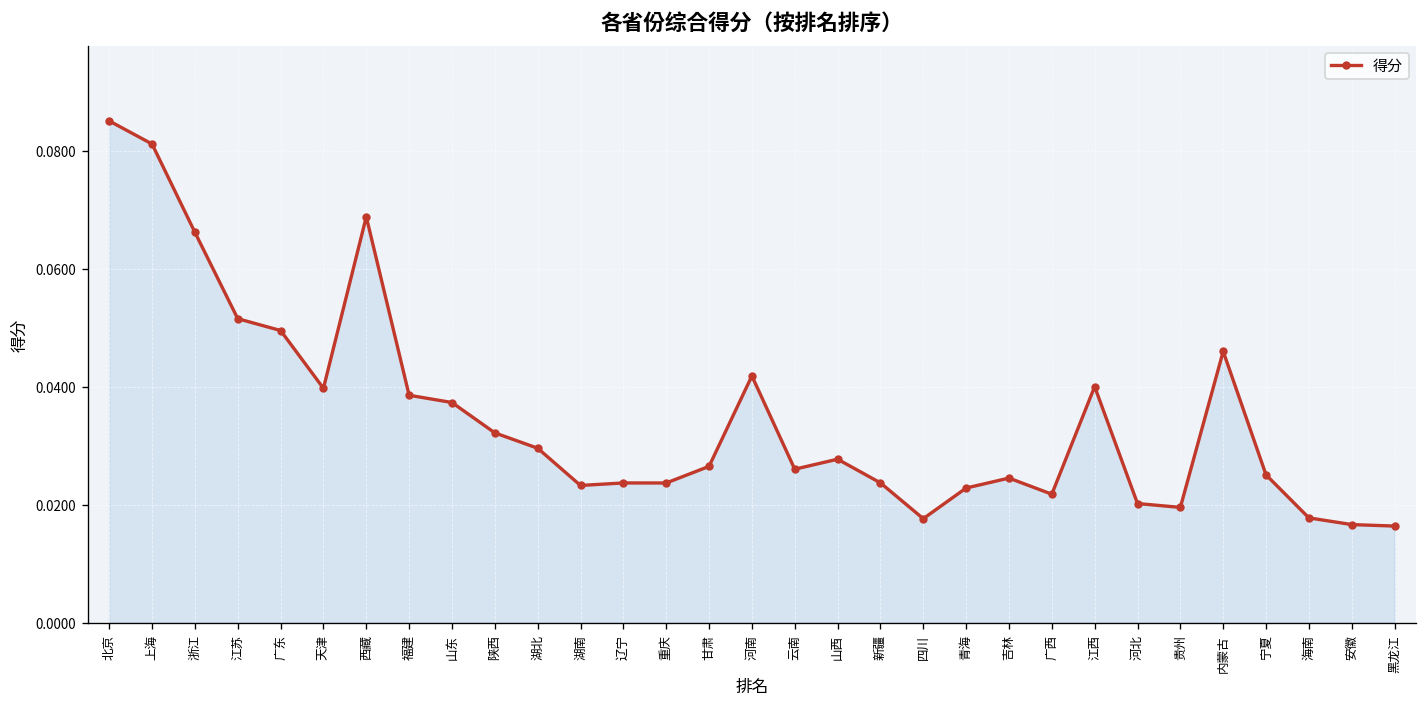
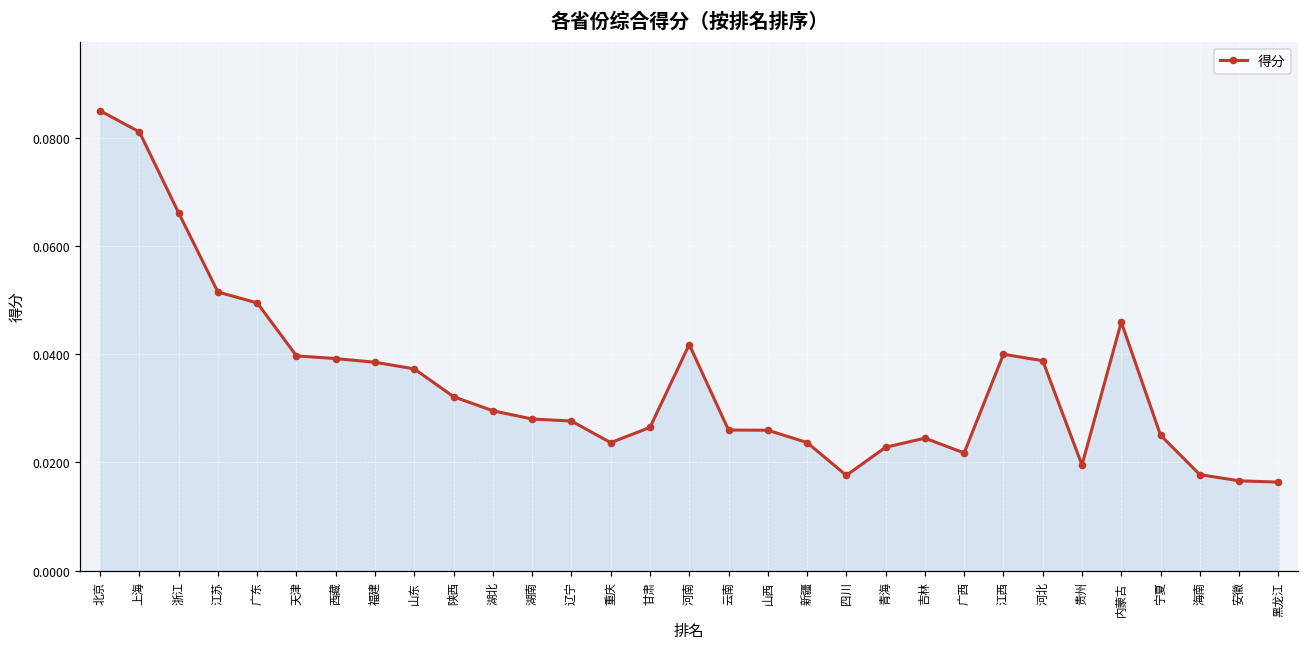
  {
    "北京": 0.085,
    "上海": 0.081,
    "浙江": 0.066,
    "江苏": 0.052,
    "广东": 0.050,
    "天津": 0.040,
-   "西藏": 0.069,
+   "西藏": 0.039,
    "福建": 0.039,
    "山东": 0.037,
    "陕西": 0.032,
    "湖北": 0.030,
-   "湖南": 0.023,
-   "辽宁": 0.024,
+   "湖南": 0.028,
+   "辽宁": 0.028,
    "重庆": 0.024,
    "甘肃": 0.026,
    "河南": 0.042,
    "云南": 0.026,
-   "山西": 0.028,
+   "山西": 0.026,
    "新疆": 0.024,
    "四川": 0.018,
    "青海": 0.023,
    "吉林": 0.024,
    "广西": 0.022,
    "江西": 0.040,
-   "河北": 0.020,
+   "河北": 0.039,
    "贵州": 0.020,
    "内蒙古": 0.046,
    "宁夏": 0.025,
    "海南": 0.018,
    "安徽": 0.017,
    "黑龙江": 0.016
  }
